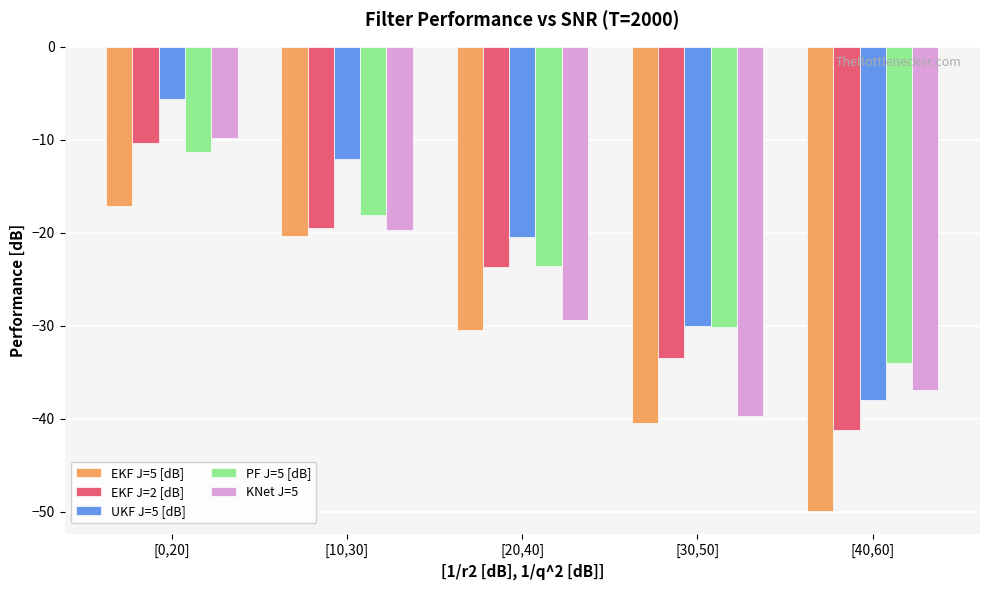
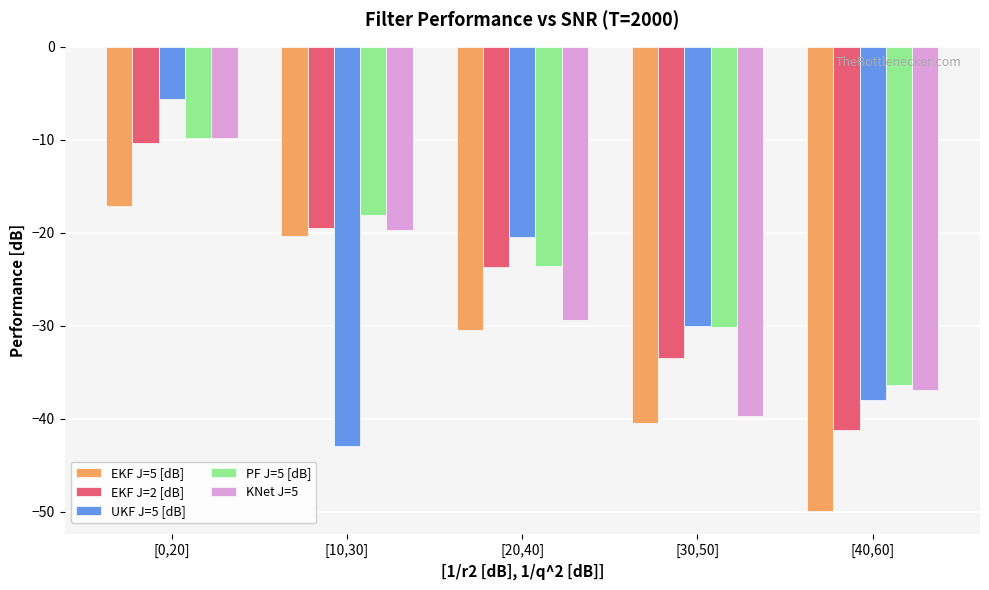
  {
    "EKF J=5 [dB]": {
      "[0,20]": -17,
      "[10,30]": -20,
      "[20,40]": -30,
      "[30,50]": -40,
      "[40,60]": -50
    },
    "EKF J=2 [dB]": {
      "[0,20]": -10,
      "[10,30]": -19,
      "[20,40]": -24,
      "[30,50]": -34,
      "[40,60]": -41
    },
    "UKF J=5 [dB]": {
      "[0,20]": -6,
-     "[10,30]": -12,
+     "[10,30]": -43,
      "[20,40]": -20,
      "[30,50]": -30,
      "[40,60]": -38
    },
    "PF J=5 [dB]": {
-     "[0,20]": -11,
+     "[0,20]": -10,
      "[10,30]": -18,
      "[20,40]": -24,
      "[30,50]": -30,
-     "[40,60]": -34
+     "[40,60]": -36
    },
    "KNet J=5": {
      "[0,20]": -10,
      "[10,30]": -20,
      "[20,40]": -29,
      "[30,50]": -40,
      "[40,60]": -37
    }
  }
